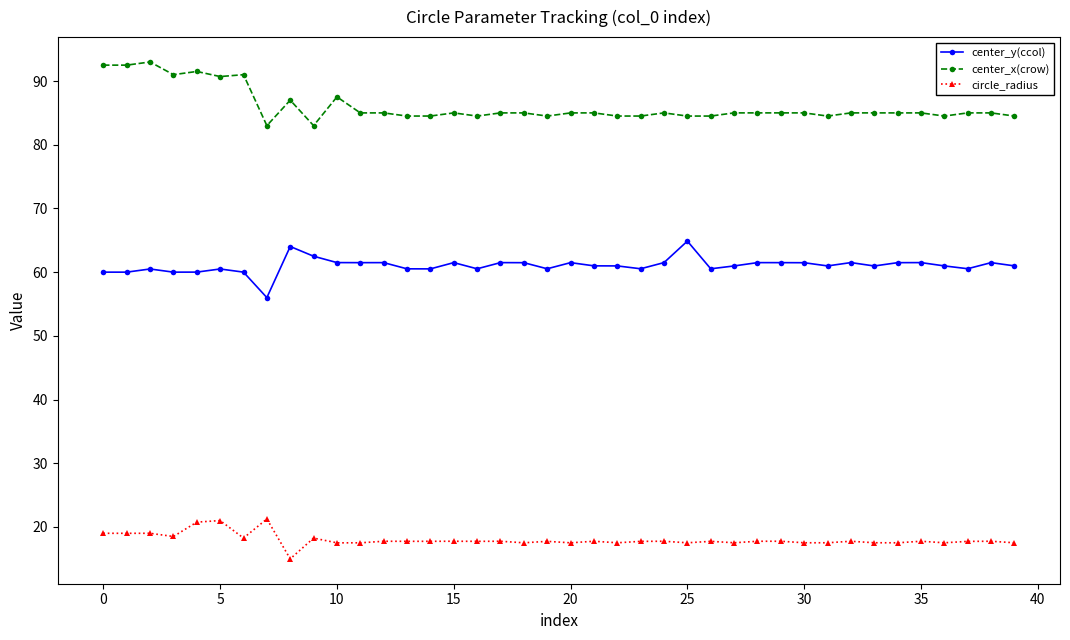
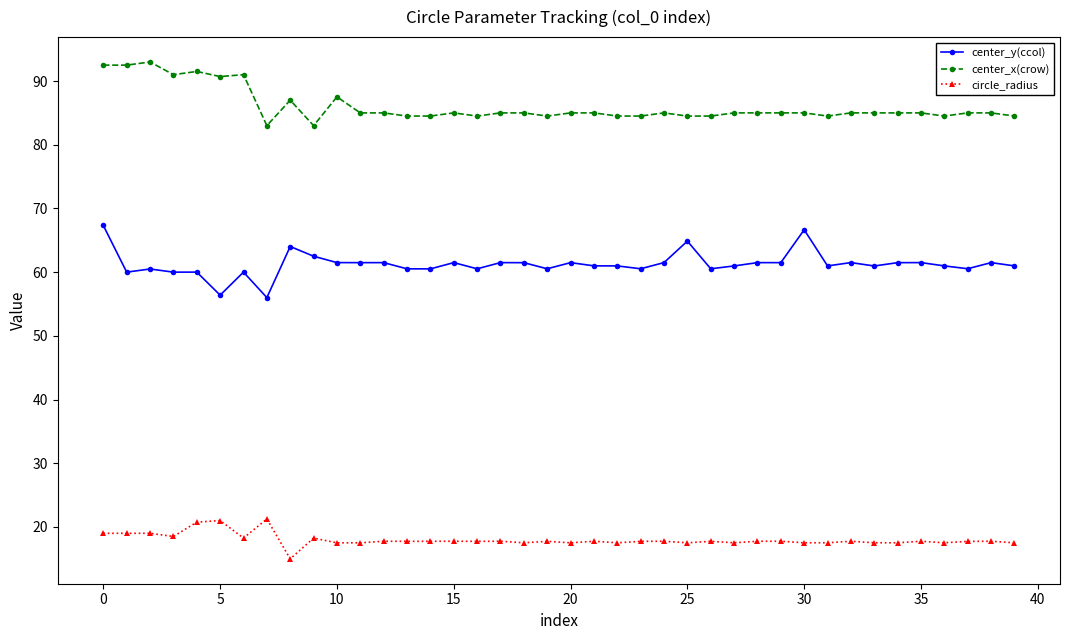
  {
    "center_y(ccol)": {
-     "0": 60,
-     "5": 60,
+     "0": 67,
+     "5": 56,
      "10": 61,
      "15": 61,
      "20": 61,
      "25": 65,
-     "30": 61,
+     "30": 67,
      "35": 61
    },
    "center_x(crow)": {
      "0": 92,
      "5": 91,
      "10": 88,
      "15": 85,
      "20": 85,
      "25": 85,
      "30": 85,
      "35": 85
    },
    "circle_radius": {
      "0": 19,
      "5": 21,
      "10": 18,
      "15": 18,
      "20": 18,
      "25": 18,
      "30": 18,
      "35": 18
    }
  }
